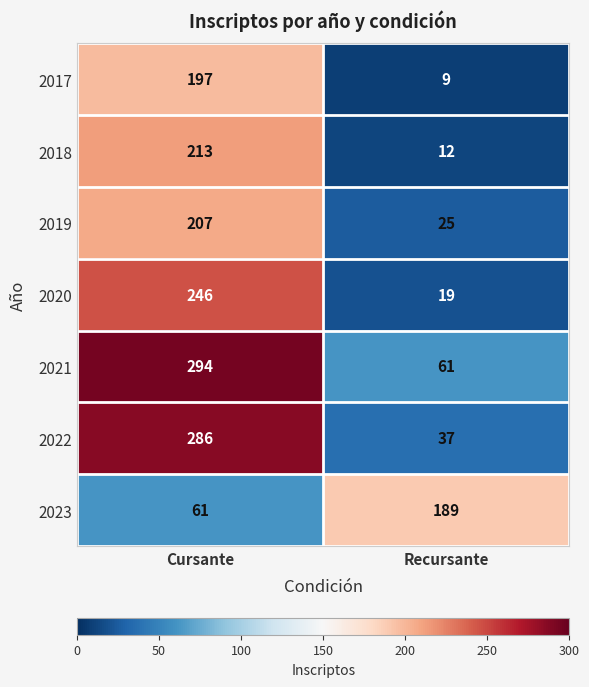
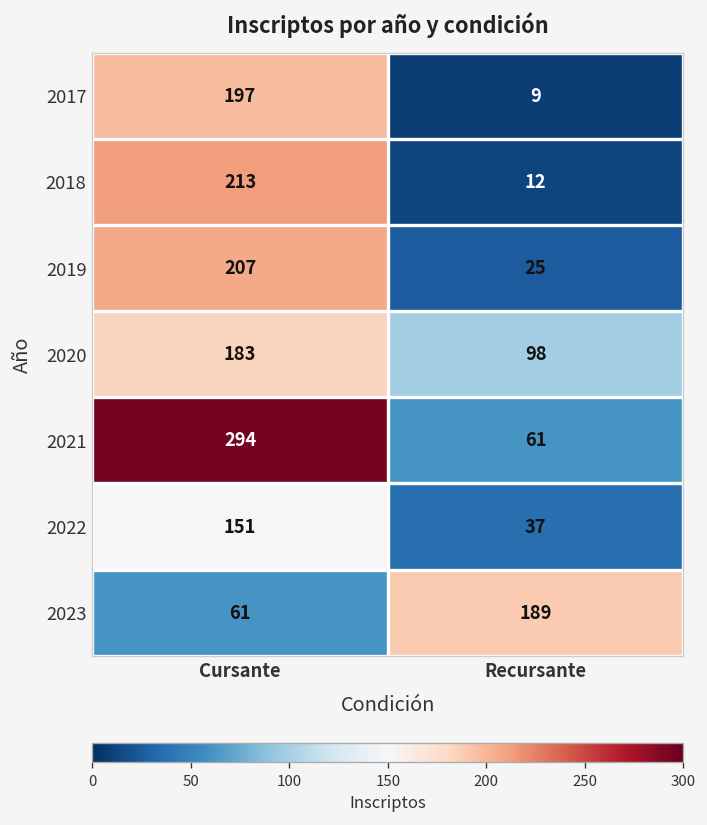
  {
    "2017": {
      "Cursante": 197,
      "Recursante": 9
    },
    "2018": {
      "Cursante": 213,
      "Recursante": 12
    },
    "2019": {
      "Cursante": 207,
      "Recursante": 25
    },
    "2020": {
-     "Cursante": 246,
-     "Recursante": 19
+     "Cursante": 183,
+     "Recursante": 98
    },
    "2021": {
      "Cursante": 294,
      "Recursante": 61
    },
    "2022": {
-     "Cursante": 286,
+     "Cursante": 151,
      "Recursante": 37
    },
    "2023": {
      "Cursante": 61,
      "Recursante": 189
    }
  }
